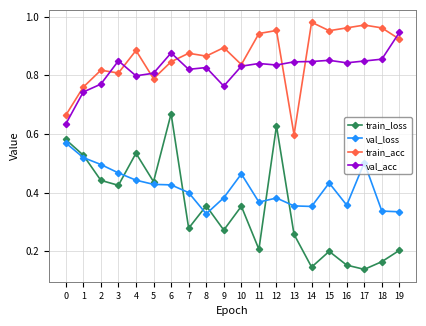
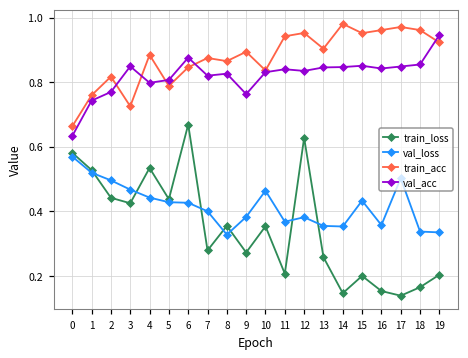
  {
    "train_loss": {
      "0": 0.58,
      "2": 0.44,
      "3": 0.43,
      "4": 0.53,
      "5": 0.44,
      "6": 0.67,
      "7": 0.28,
      "8": 0.36,
      "9": 0.27,
      "10": 0.35,
      "11": 0.21,
      "12": 0.63,
      "13": 0.26,
      "14": 0.15,
      "15": 0.20,
      "16": 0.15,
      "17": 0.14,
      "18": 0.16,
      "19": 0.20
    },
    "val_loss": {
      "0": 0.57,
      "2": 0.50,
      "3": 0.47,
      "4": 0.44,
      "5": 0.43,
      "6": 0.43,
      "7": 0.40,
      "8": 0.33,
      "9": 0.38,
      "10": 0.46,
      "11": 0.37,
      "12": 0.38,
      "13": 0.35,
      "14": 0.35,
      "15": 0.43,
      "16": 0.36,
      "18": 0.34,
      "19": 0.33
    },
    "train_acc": {
      "0": 0.66,
      "1": 0.76,
      "2": 0.82,
-     "3": 0.81,
+     "3": 0.73,
      "4": 0.88,
      "5": 0.79,
      "6": 0.85,
      "7": 0.88,
      "8": 0.87,
      "9": 0.89,
      "11": 0.94,
      "12": 0.95,
-     "13": 0.60,
+     "13": 0.90,
      "14": 0.98,
      "15": 0.95,
      "16": 0.96,
      "17": 0.97,
      "18": 0.96,
      "19": 0.92
    },
    "val_acc": {
      "0": 0.63,
      "1": 0.74,
      "2": 0.77,
      "3": 0.85,
      "4": 0.80,
      "5": 0.81,
      "6": 0.88,
      "7": 0.82,
      "8": 0.83,
      "9": 0.76,
      "11": 0.84,
      "12": 0.83,
      "13": 0.85,
      "14": 0.85,
      "15": 0.85,
      "16": 0.84,
      "17": 0.85,
      "18": 0.85,
      "19": 0.95
    }
  }
